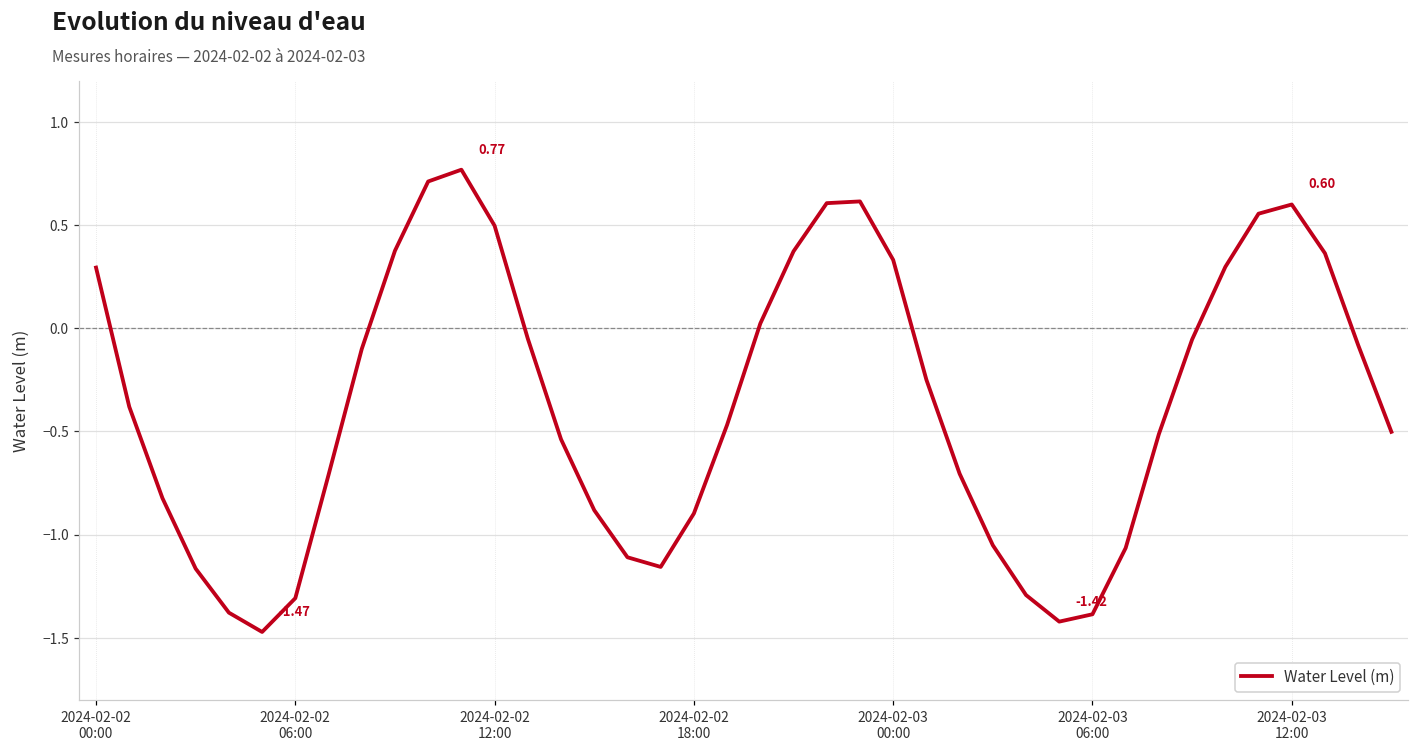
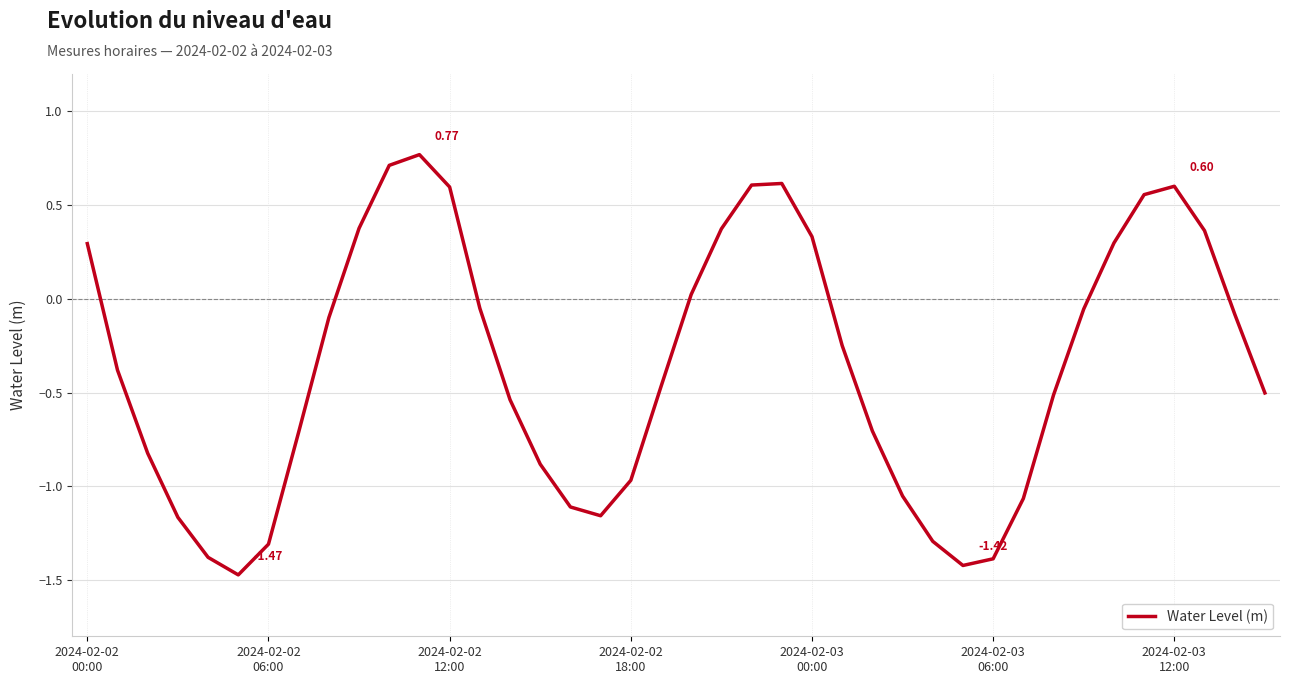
  {
    "2024-02-02 00:00": 0.30,
-   "2024-02-02 12:00": 0.50,
-   "2024-02-02 18:00": -0.90,
+   "2024-02-02 12:00": 0.60,
+   "2024-02-02 18:00": -0.97,
    "2024-02-03 00:00": 0.33
  }
